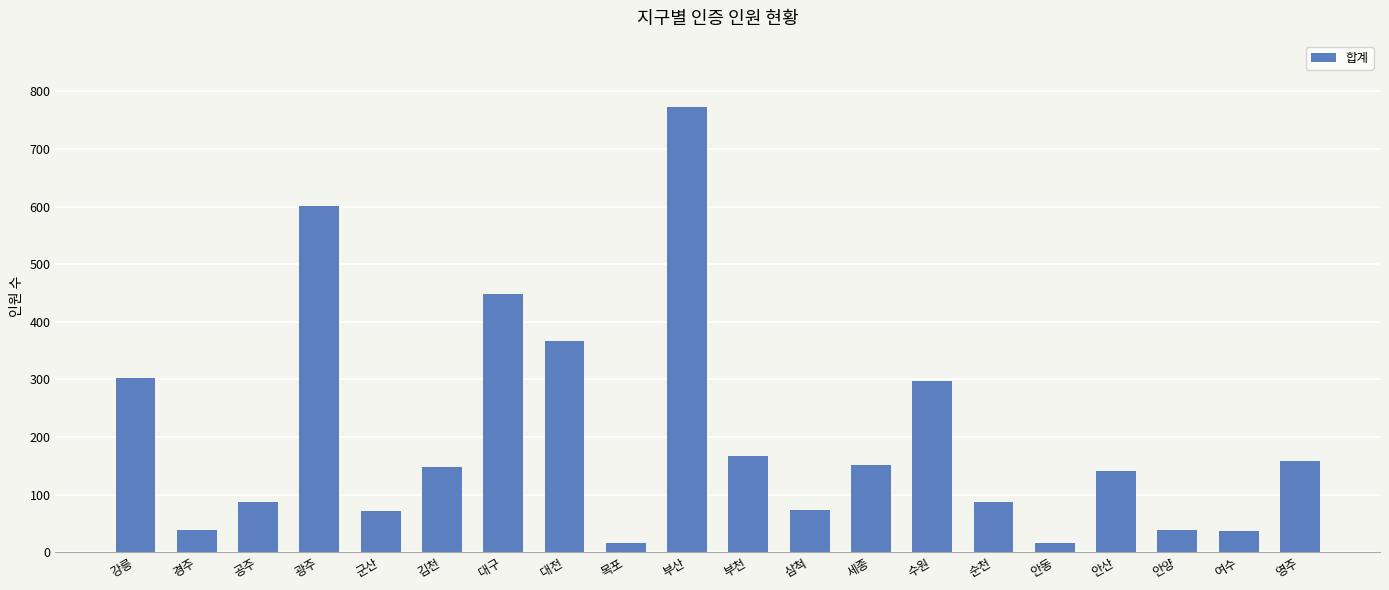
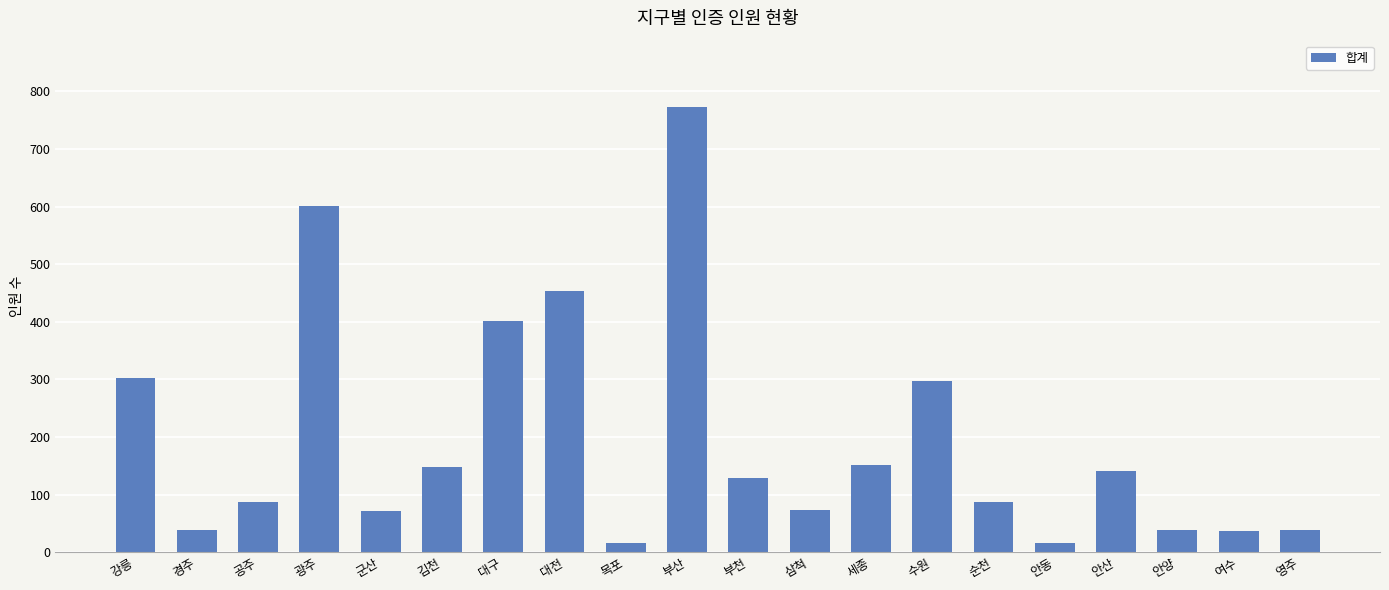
  {
    "강릉": 300,
    "경주": 40,
    "공주": 90,
    "광주": 600,
    "군산": 70,
    "김천": 150,
-   "대구": 450,
-   "대전": 370,
+   "대구": 400,
+   "대전": 450,
    "목포": 20,
    "부산": 770,
-   "부천": 170,
+   "부천": 130,
    "삼척": 70,
    "세종": 150,
    "수원": 300,
    "순천": 90,
    "안동": 20,
    "안산": 140,
    "안양": 40,
    "여수": 40,
-   "영주": 160
+   "영주": 40
  }
